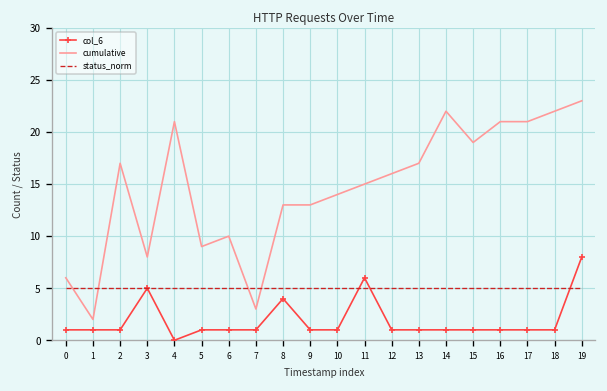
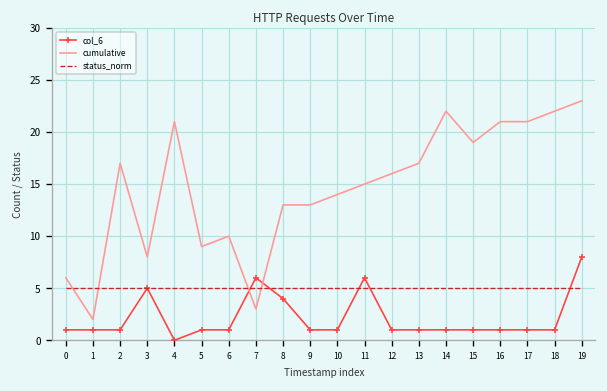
  {
    "col_6": {
      "0": 1,
      "1": 1,
      "2": 1,
      "4": 0,
      "5": 1,
      "6": 1,
-     "7": 1,
+     "7": 6,
      "8": 4,
      "9": 1,
      "10": 1,
      "11": 6,
      "12": 1,
      "13": 1,
      "14": 1,
      "15": 1,
      "16": 1,
      "17": 1,
      "18": 1,
      "19": 8
    },
    "cumulative": {
      "0": 6,
      "1": 2,
      "2": 17,
      "3": 8,
      "4": 21,
      "5": 9,
      "6": 10,
      "7": 3,
      "8": 13,
      "9": 13,
      "10": 14,
      "11": 15,
      "12": 16,
      "13": 17,
      "14": 22,
      "15": 19,
      "16": 21,
      "17": 21,
      "18": 22,
      "19": 23
    },
    "status_norm": {
      "0": 5,
      "1": 5,
      "2": 5,
      "4": 5,
      "5": 5,
      "6": 5,
      "7": 5,
      "8": 5,
      "9": 5,
      "10": 5,
      "11": 5,
      "12": 5,
      "13": 5,
      "14": 5,
      "15": 5,
      "16": 5,
      "17": 5,
      "18": 5,
      "19": 5
    }
  }
